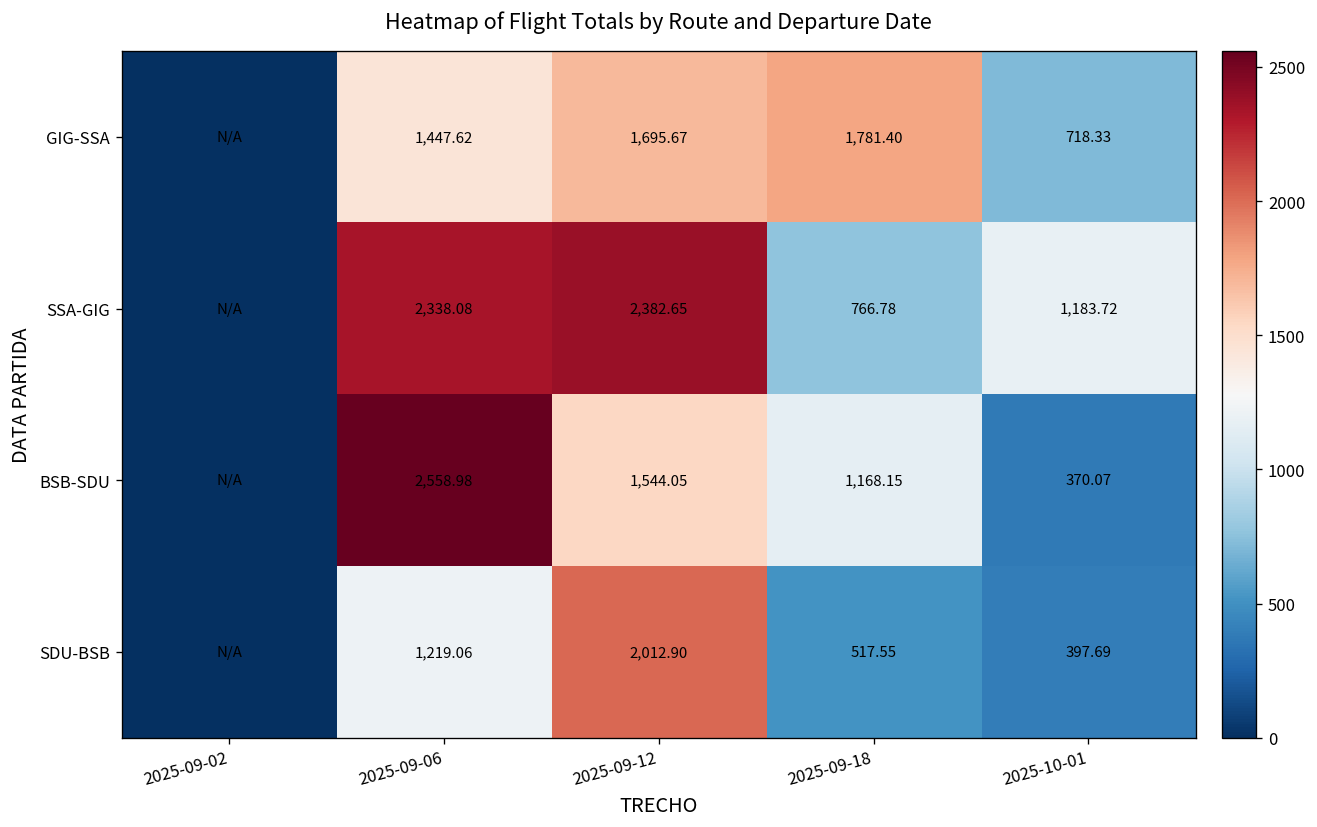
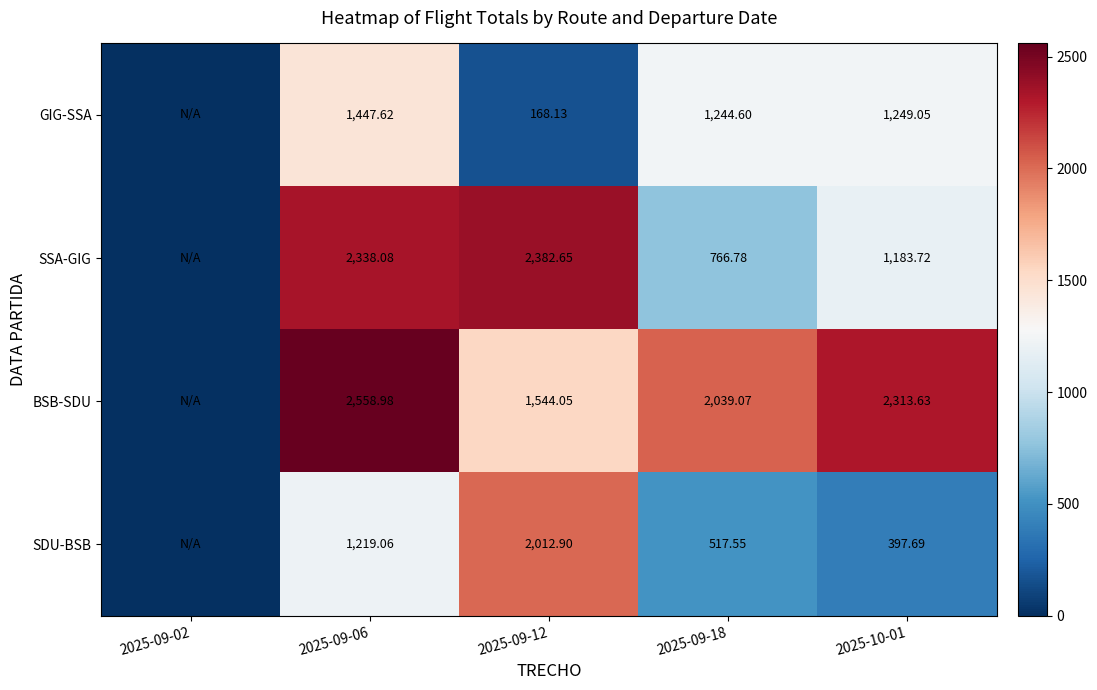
  {
    "GIG-SSA": {
      "2025-09-06": "1,447.62",
-     "2025-09-12": "1,695.67",
-     "2025-09-18": "1,781.40",
-     "2025-10-01": "718.33"
+     "2025-09-12": "168.13",
+     "2025-09-18": "1,244.60",
+     "2025-10-01": "1,249.05"
    },
    "SSA-GIG": {
      "2025-09-06": "2,338.08",
      "2025-09-12": "2,382.65",
      "2025-09-18": "766.78",
      "2025-10-01": "1,183.72"
    },
    "BSB-SDU": {
      "2025-09-06": "2,558.98",
      "2025-09-12": "1,544.05",
-     "2025-09-18": "1,168.15",
-     "2025-10-01": "370.07"
+     "2025-09-18": "2,039.07",
+     "2025-10-01": "2,313.63"
    },
    "SDU-BSB": {
      "2025-09-06": "1,219.06",
      "2025-09-12": "2,012.90",
      "2025-09-18": "517.55",
      "2025-10-01": "397.69"
    }
  }
